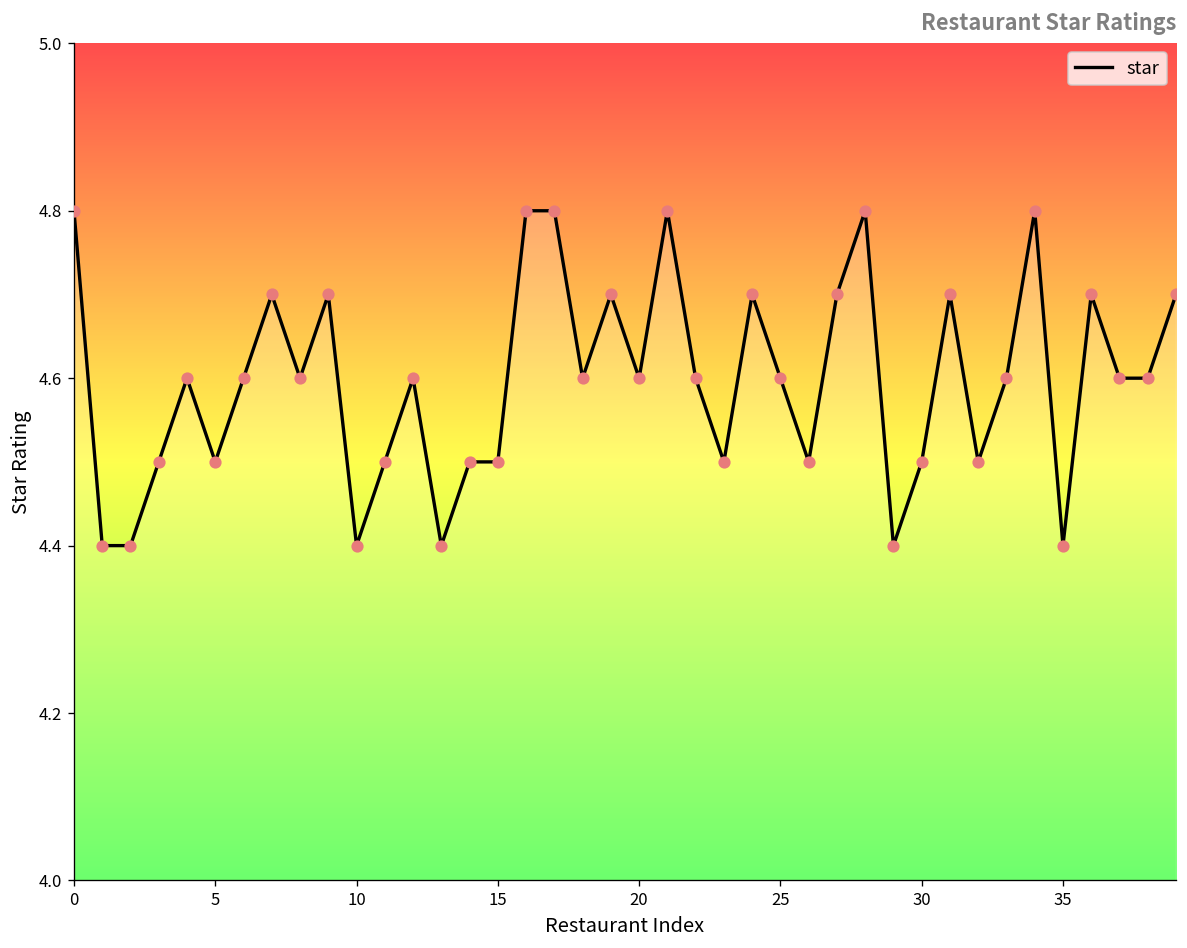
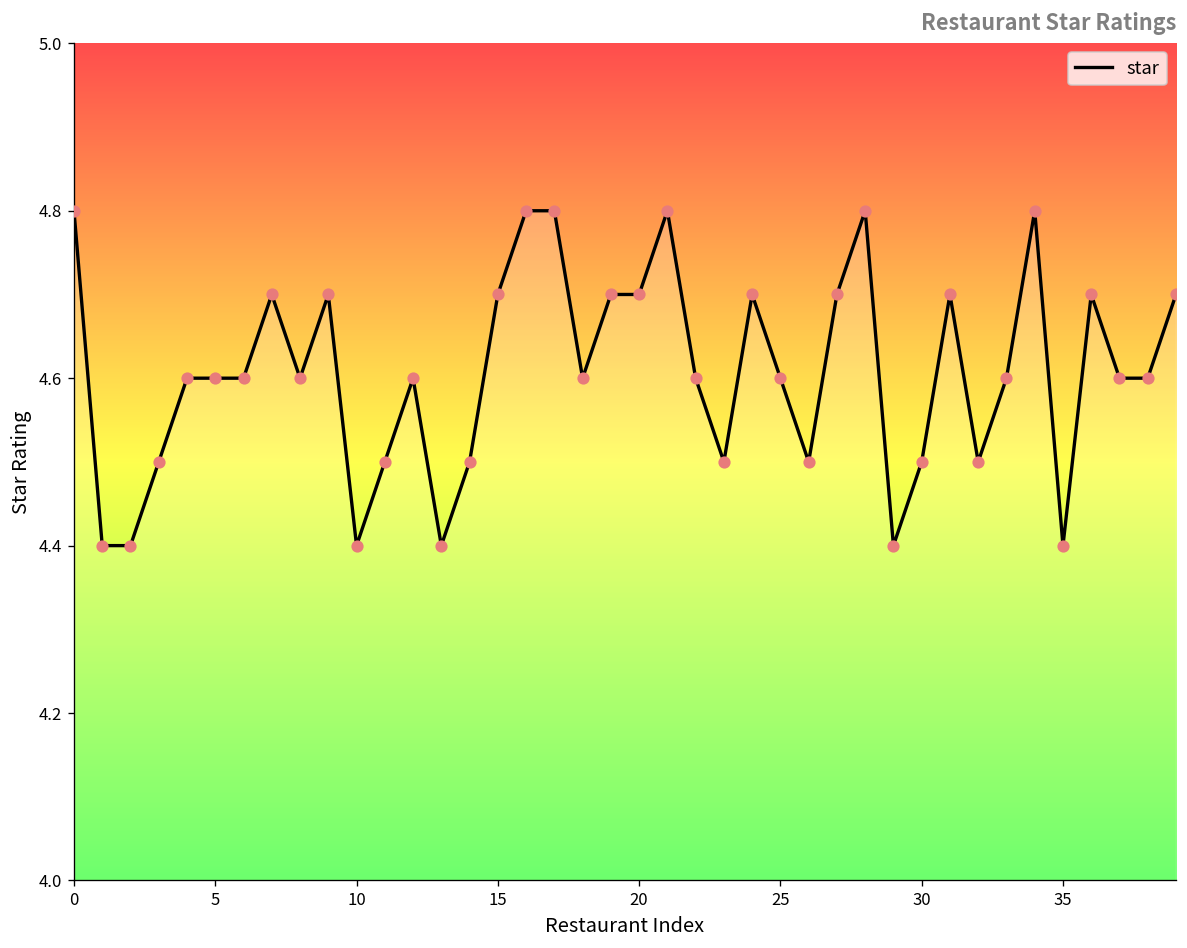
  {
    "0": 4.8,
-   "5": 4.5,
+   "5": 4.6,
    "10": 4.4,
-   "15": 4.5,
-   "20": 4.6,
+   "15": 4.7,
+   "20": 4.7,
    "25": 4.6,
    "30": 4.5,
    "35": 4.4
  }
